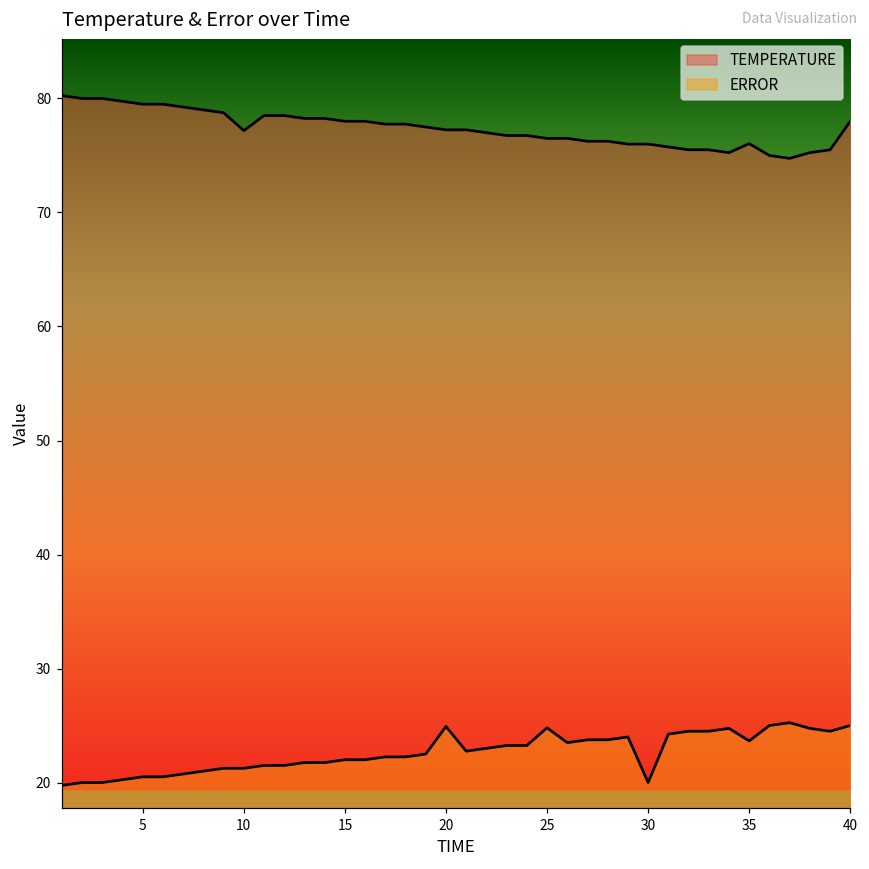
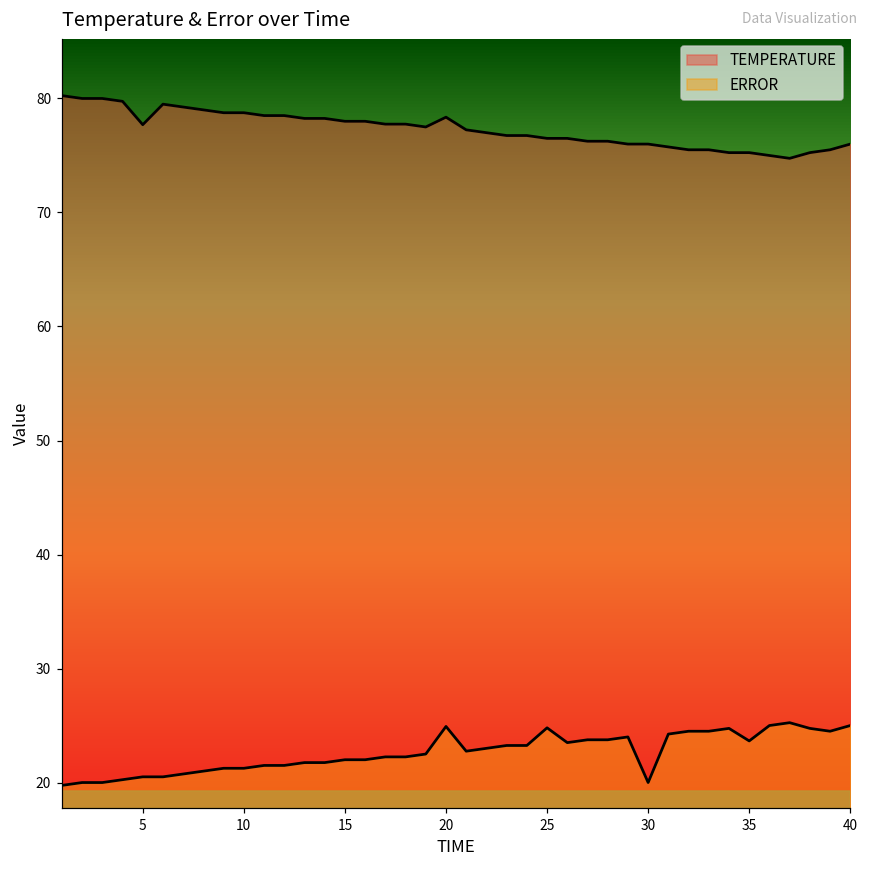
  {
    "TEMPERATURE": {
-     "5": 79.5,
-     "10": 77.2,
+     "5": 77.7,
+     "10": 78.8,
      "15": 78.0,
-     "20": 77.3,
+     "20": 78.4,
      "25": 76.5,
      "30": 76.0,
-     "35": 76.0,
-     "40": 78
+     "35": 75.3,
+     "40": 76
    },
    "ERROR": {
      "5": 20.5,
      "10": 21.3,
      "15": 22.0,
      "20": 24.9,
      "25": 24.8,
      "30": 20.0,
      "35": 23.7,
      "40": 25.0
    }
  }
